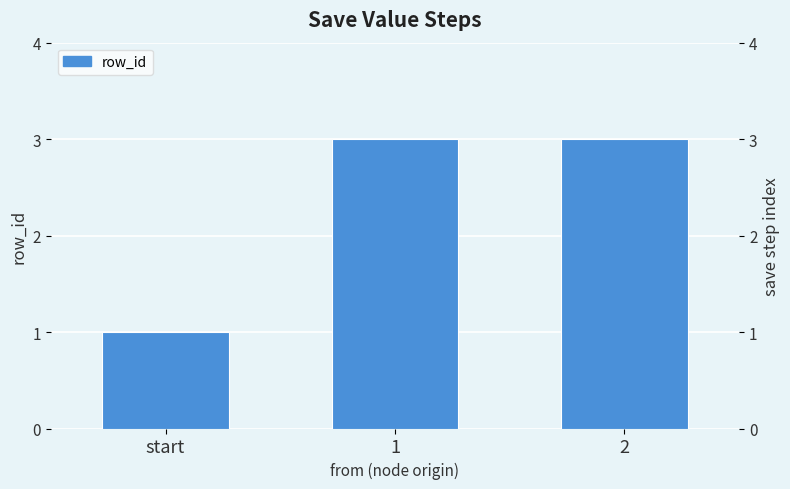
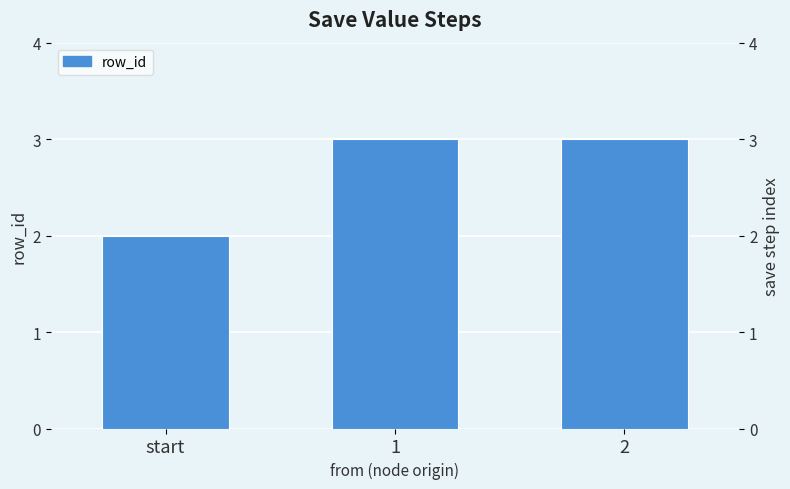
  {
-   "start": 1,
+   "start": 2,
    "1": 3,
    "2": 3
  }
